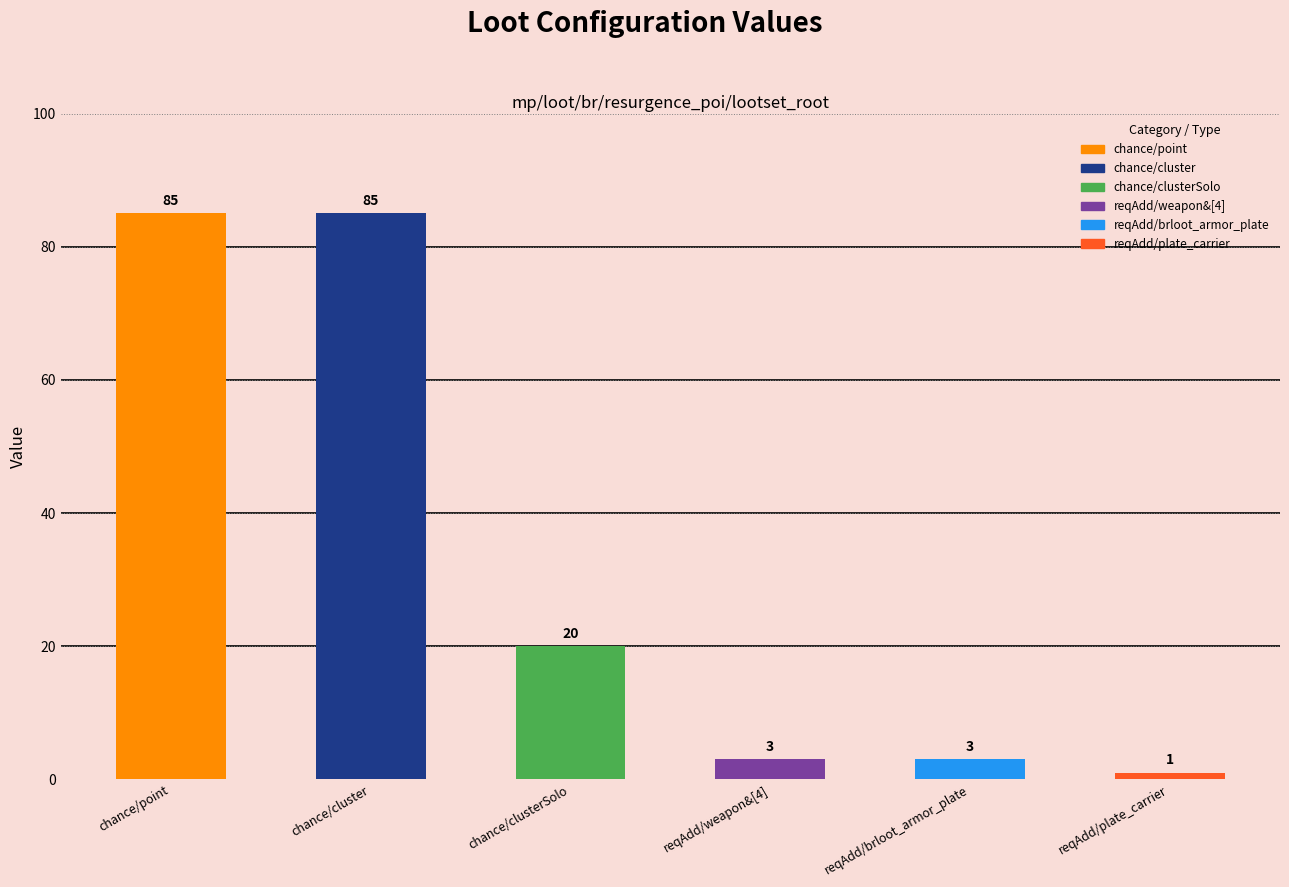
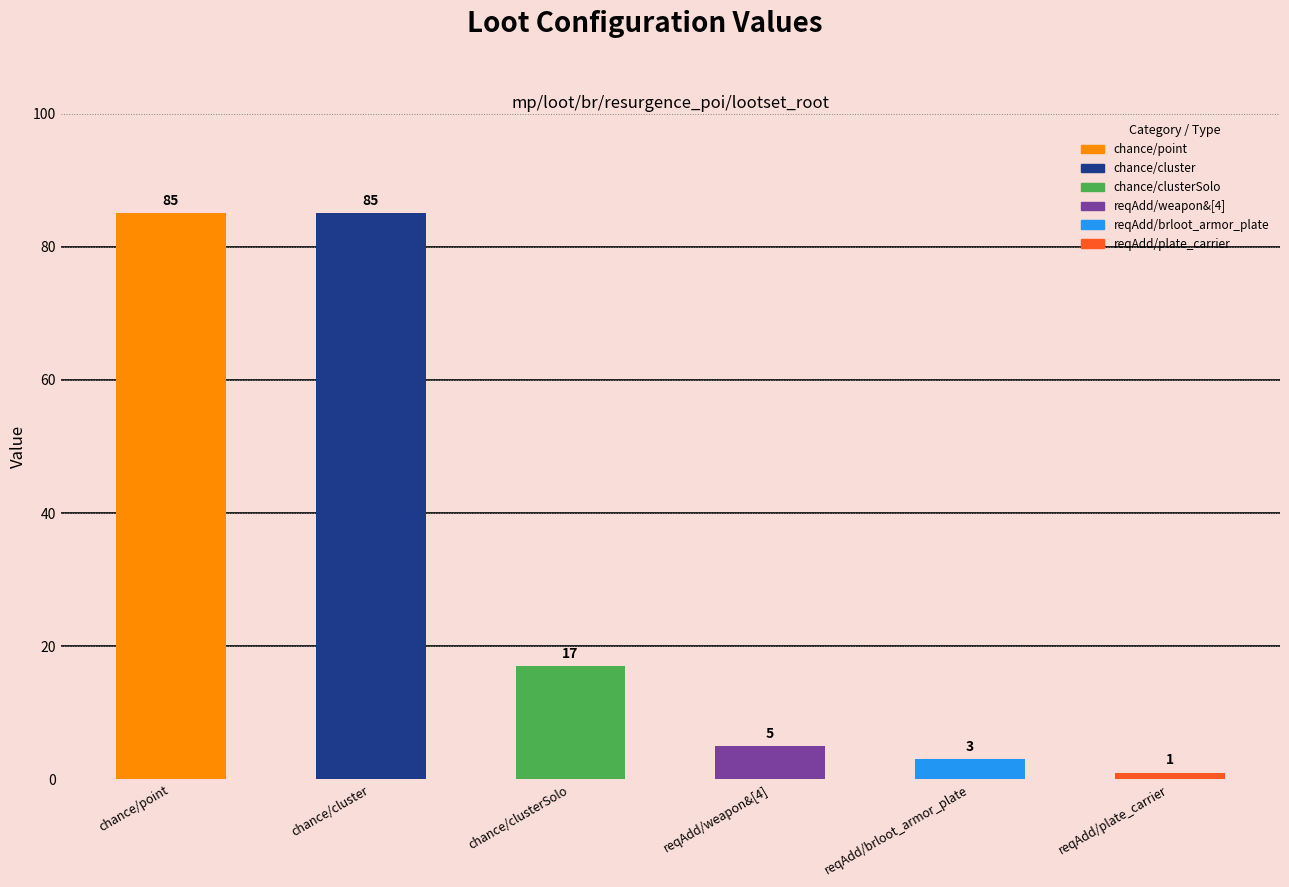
  {
    "chance/point": 85,
    "chance/cluster": 85,
-   "chance/clusterSolo": 20,
-   "reqAdd/weapon&[4]": 3,
+   "chance/clusterSolo": 17,
+   "reqAdd/weapon&[4]": 5,
    "reqAdd/brloot_armor_plate": 3,
    "reqAdd/plate_carrier": 1
  }
